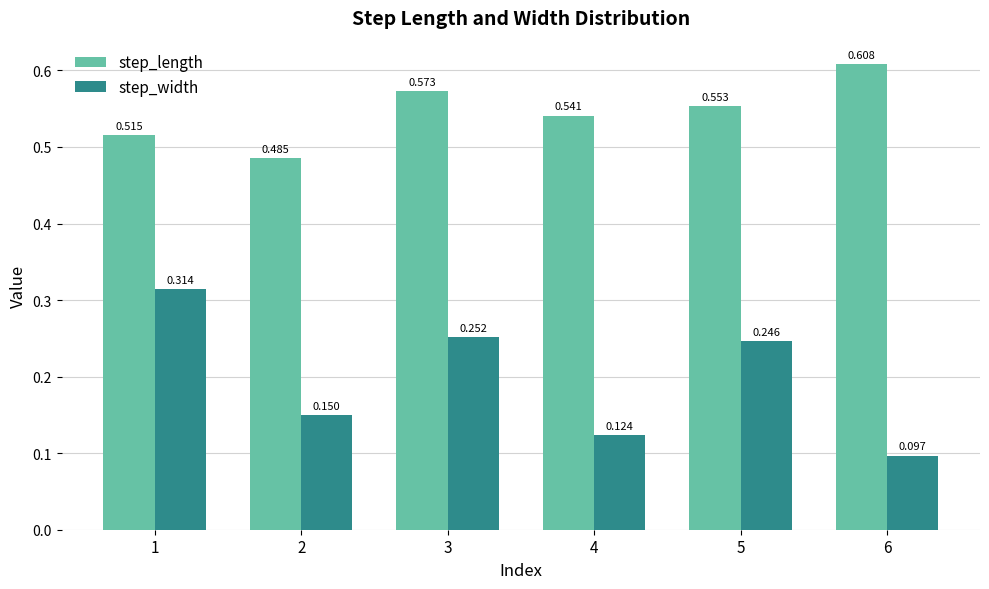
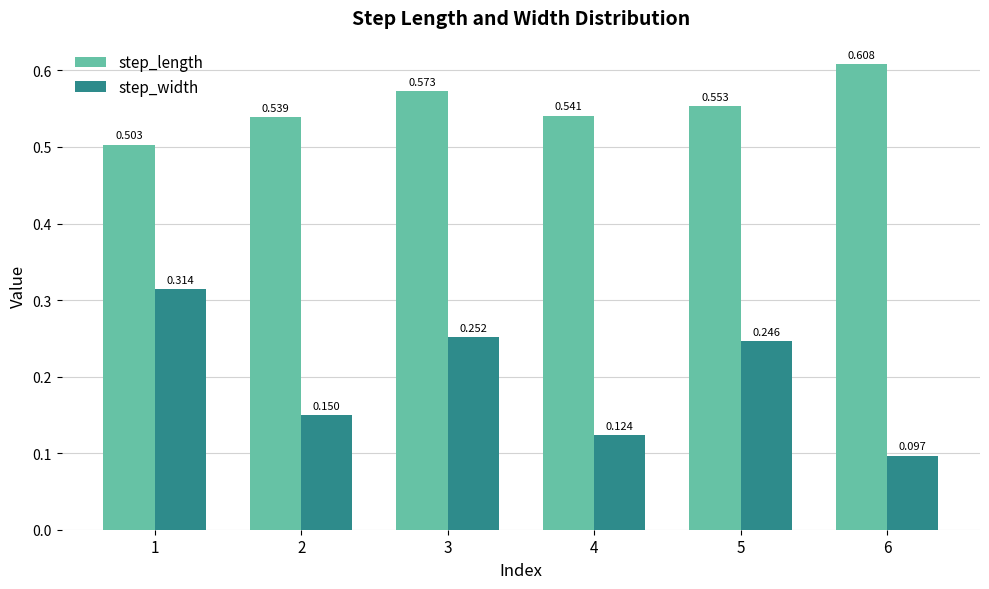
  {
    "step_length": {
-     "1": 0.515,
-     "2": 0.485,
+     "1": 0.503,
+     "2": 0.539,
      "3": 0.573,
      "4": 0.541,
      "5": 0.553,
      "6": 0.608
    },
    "step_width": {
      "1": 0.314,
      "2": 0.150,
      "3": 0.252,
      "4": 0.124,
      "5": 0.246,
      "6": 0.097
    }
  }
